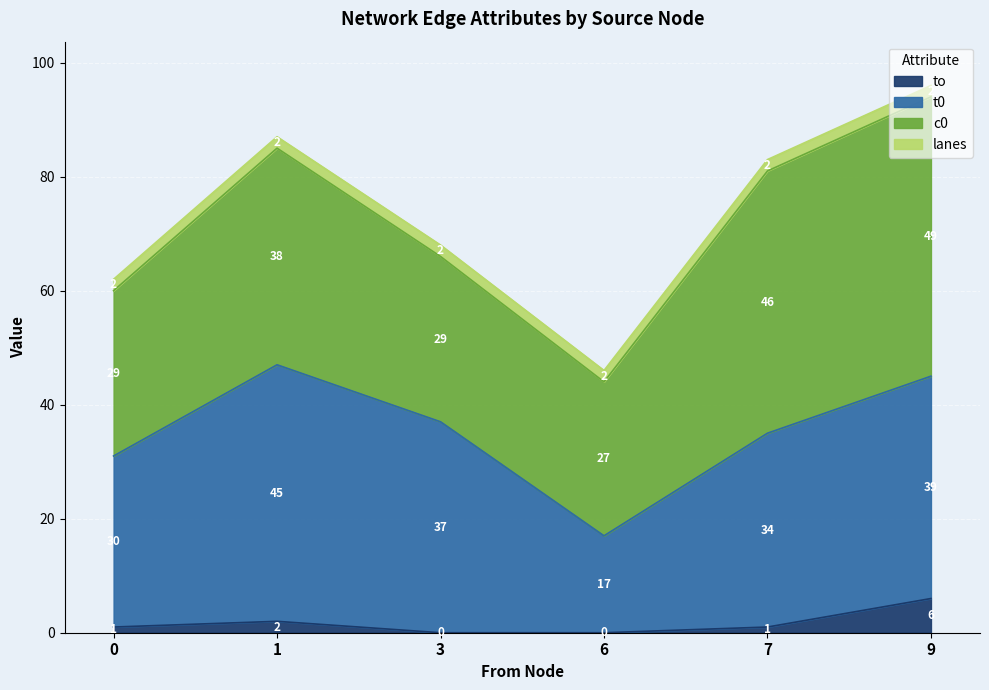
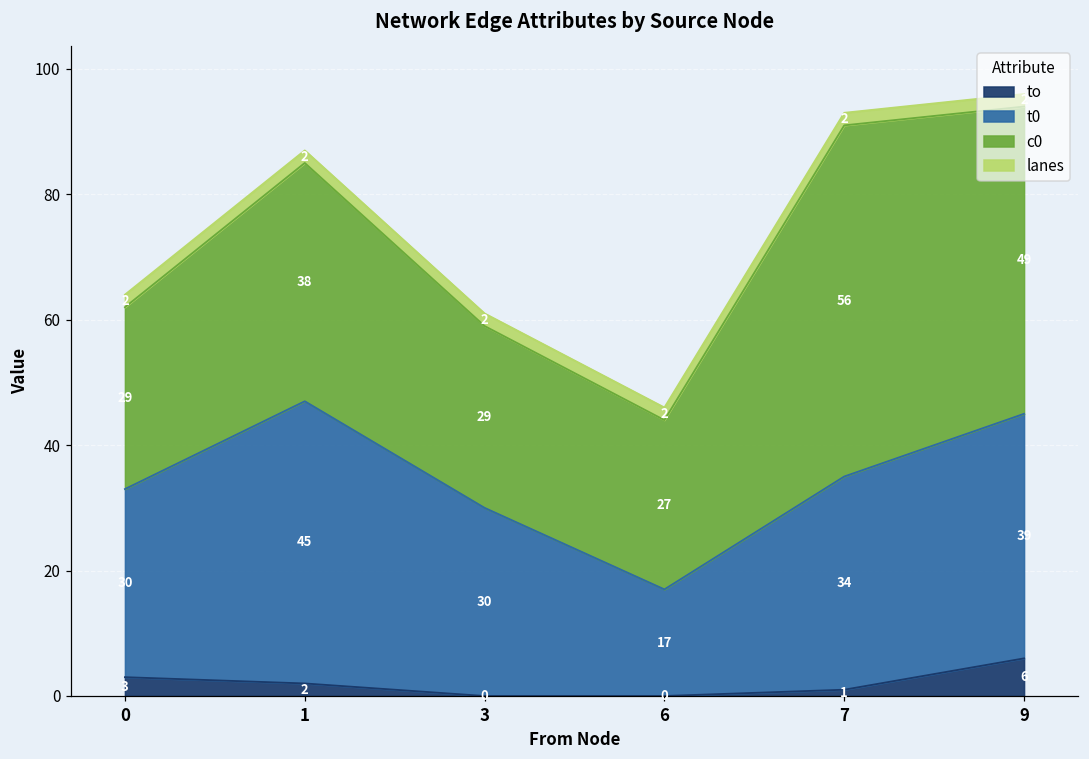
  {
    "to": {
-     "0": 1,
+     "0": 3,
      "1": 2,
      "3": 0,
      "6": 0,
      "7": 1,
      "9": 6
    },
    "t0": {
-     "3": 37
+     "3": 30
    },
    "c0": {
-     "7": 46
+     "7": 56
    }
  }
